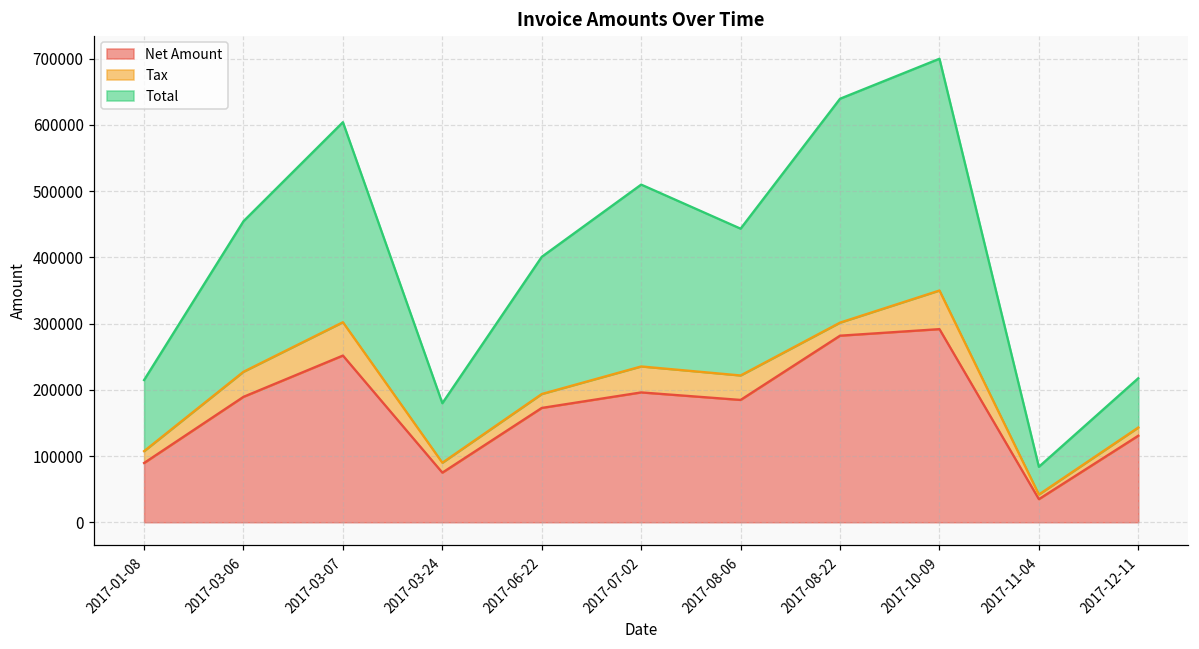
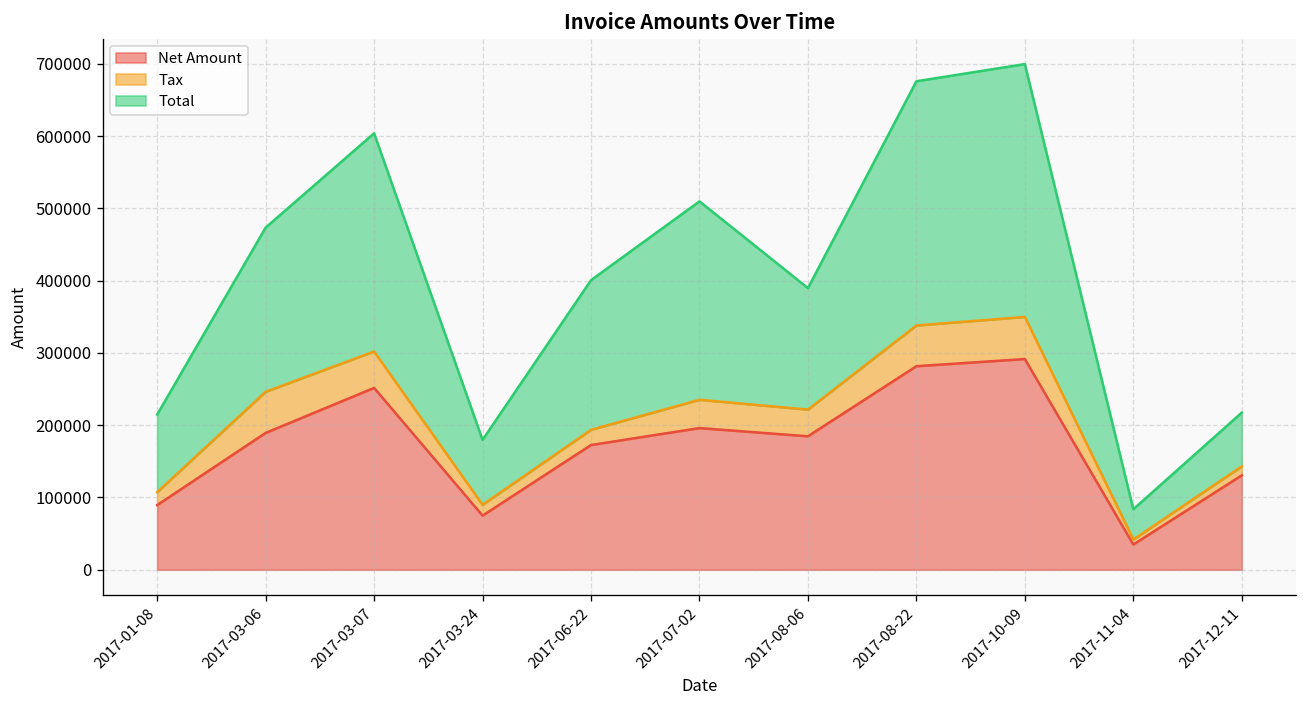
  {
    "Net Amount": {
      "2017-01-08": 90000,
      "2017-03-06": 190000,
      "2017-03-07": 250000,
      "2017-03-24": 70000,
      "2017-06-22": 170000,
      "2017-07-02": 200000,
      "2017-08-06": 180000,
      "2017-08-22": 280000,
      "2017-10-09": 290000,
      "2017-11-04": 30000,
      "2017-12-11": 130000
    },
    "Tax": {
      "2017-01-08": 20000,
-     "2017-03-06": 40000,
+     "2017-03-06": 60000,
      "2017-03-07": 50000,
      "2017-03-24": 10000,
      "2017-06-22": 20000,
      "2017-07-02": 40000,
      "2017-08-06": 40000,
-     "2017-08-22": 20000,
+     "2017-08-22": 60000,
      "2017-10-09": 60000,
      "2017-11-04": 10000,
      "2017-12-11": 10000
    },
    "Total": {
      "2017-01-08": 110000,
      "2017-03-06": 230000,
      "2017-03-07": 300000,
      "2017-03-24": 90000,
      "2017-06-22": 210000,
      "2017-07-02": 270000,
-     "2017-08-06": 220000,
+     "2017-08-06": 170000,
      "2017-08-22": 340000,
      "2017-10-09": 350000,
      "2017-11-04": 40000,
      "2017-12-11": 70000
    }
  }
